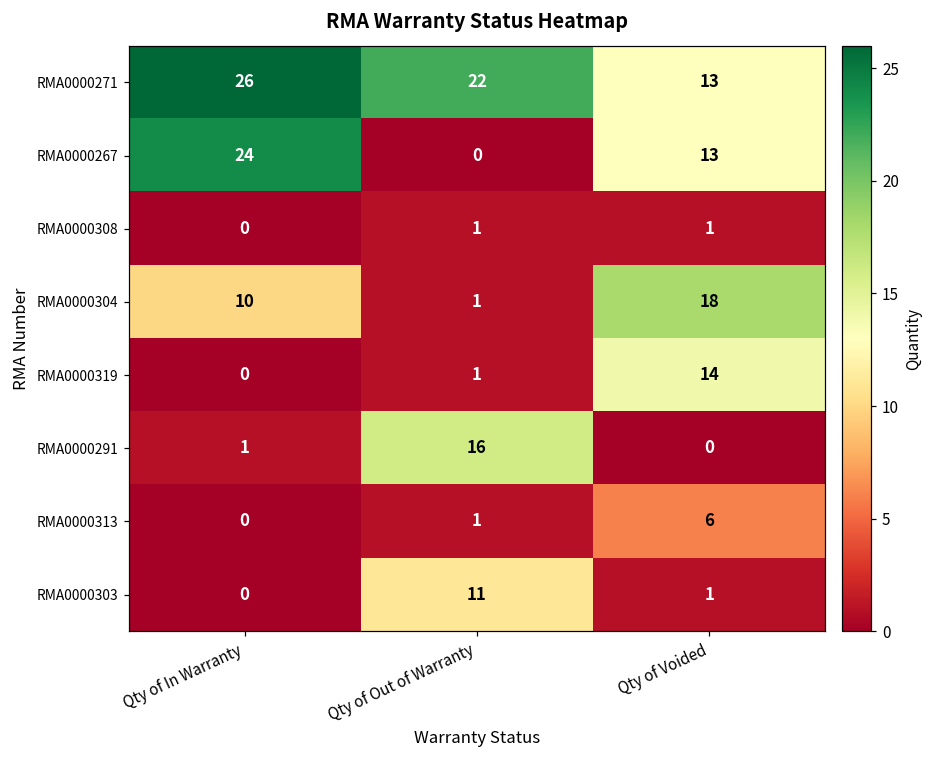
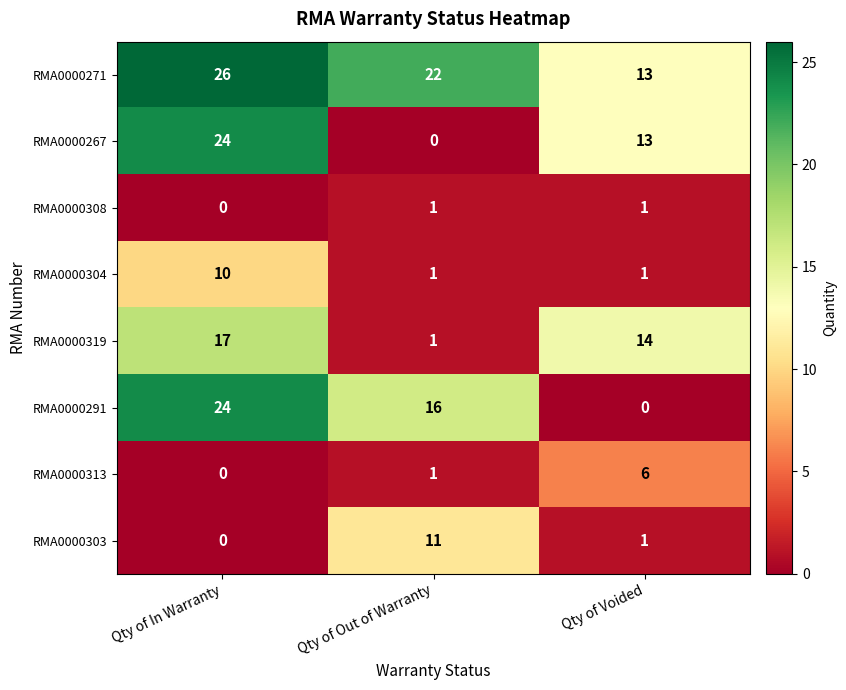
  {
    "RMA0000271": {
      "Qty of In Warranty": 26,
      "Qty of Out of Warranty": 22,
      "Qty of Voided": 13
    },
    "RMA0000267": {
      "Qty of In Warranty": 24,
      "Qty of Out of Warranty": 0,
      "Qty of Voided": 13
    },
    "RMA0000308": {
      "Qty of In Warranty": 0,
      "Qty of Out of Warranty": 1,
      "Qty of Voided": 1
    },
    "RMA0000304": {
      "Qty of In Warranty": 10,
      "Qty of Out of Warranty": 1,
-     "Qty of Voided": 18
+     "Qty of Voided": 1
    },
    "RMA0000319": {
-     "Qty of In Warranty": 0,
+     "Qty of In Warranty": 17,
      "Qty of Out of Warranty": 1,
      "Qty of Voided": 14
    },
    "RMA0000291": {
-     "Qty of In Warranty": 1,
+     "Qty of In Warranty": 24,
      "Qty of Out of Warranty": 16,
      "Qty of Voided": 0
    },
    "RMA0000313": {
      "Qty of In Warranty": 0,
      "Qty of Out of Warranty": 1,
      "Qty of Voided": 6
    },
    "RMA0000303": {
      "Qty of In Warranty": 0,
      "Qty of Out of Warranty": 11,
      "Qty of Voided": 1
    }
  }
